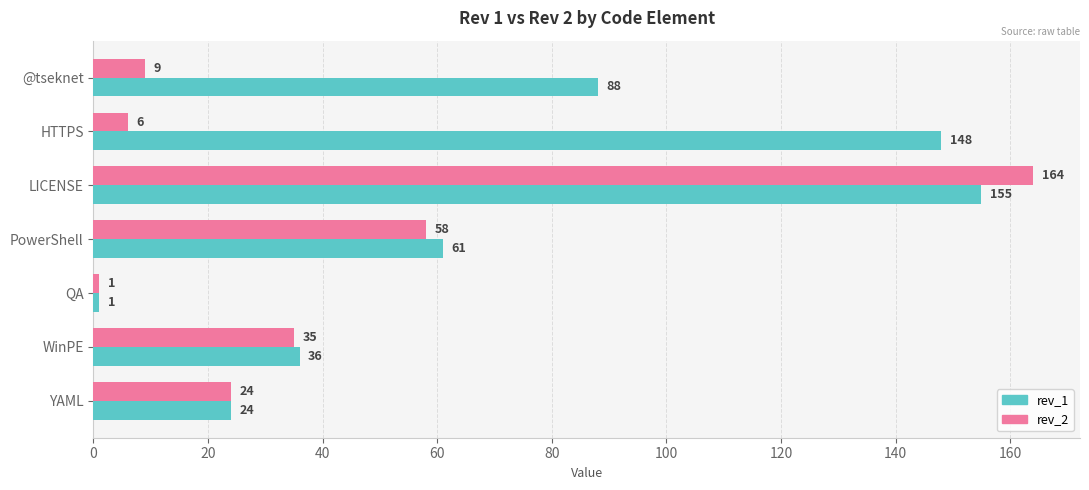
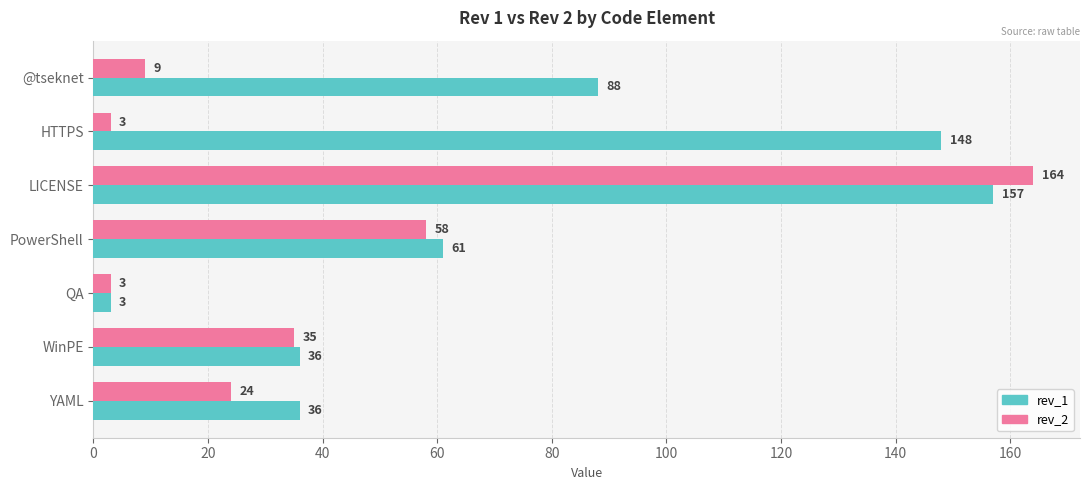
  {
    "rev_1": {
      "@tseknet": 88,
      "HTTPS": 148,
-     "LICENSE": 155,
+     "LICENSE": 157,
      "PowerShell": 61,
-     "QA": 1,
+     "QA": 3,
      "WinPE": 36,
-     "YAML": 24
+     "YAML": 36
    },
    "rev_2": {
      "@tseknet": 9,
-     "HTTPS": 6,
+     "HTTPS": 3,
      "LICENSE": 164,
      "PowerShell": 58,
-     "QA": 1,
+     "QA": 3,
      "WinPE": 35,
      "YAML": 24
    }
  }
